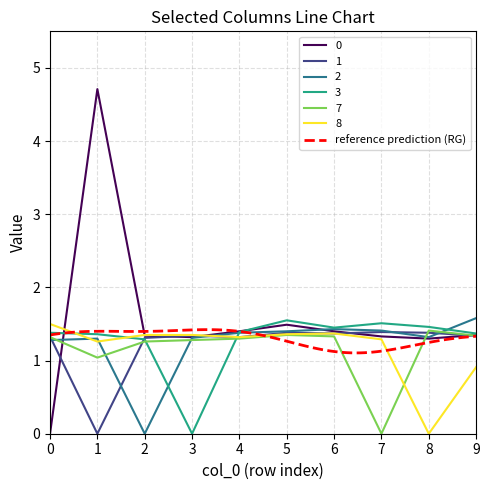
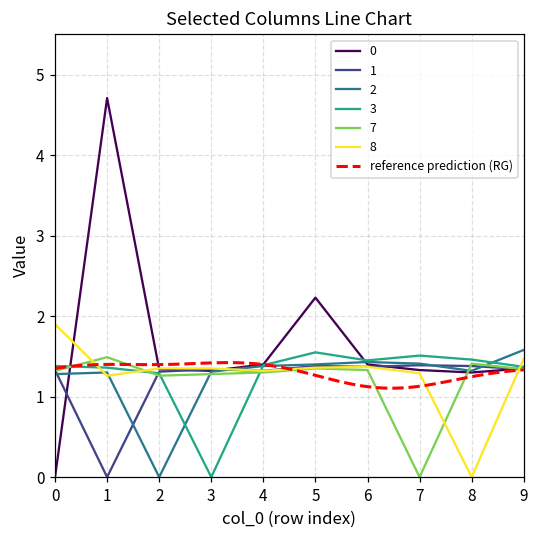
  {
    "0": {
      "0": 0.0,
      "1": 4.7,
-     "5": 1.5,
+     "5": 2.2,
      "7": 1.3
    },
    "7": {
-     "1": 1.0,
+     "1": 1.5,
      "6": 1.3,
      "7": 0.0
    },
    "8": {
-     "0": 1.5,
+     "0": 1.9,
      "1": 1.3,
      "7": 1.3,
      "8": 0.0,
-     "9": 0.9
+     "9": 1.5
    },
    "reference prediction (RG)": {
      "1": 1.4,
      "2": 1.4,
      "3": 1.4,
      "5": 1.3,
      "6": 1.1,
      "7": 1.1,
      "8": 1.2
    }
  }
